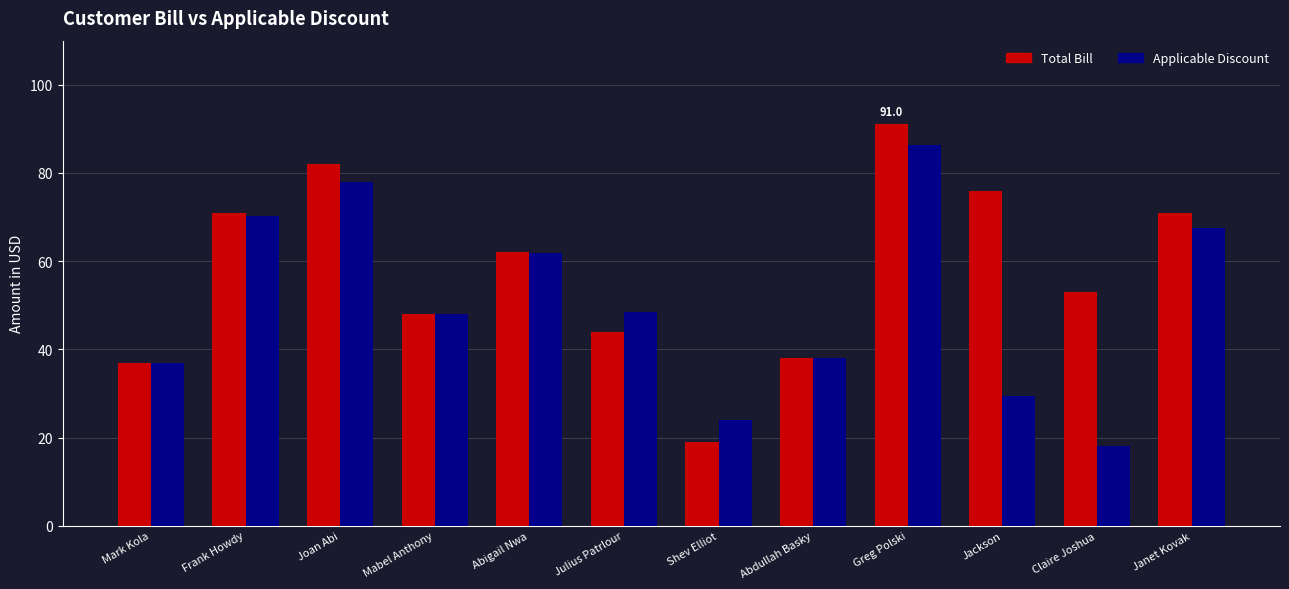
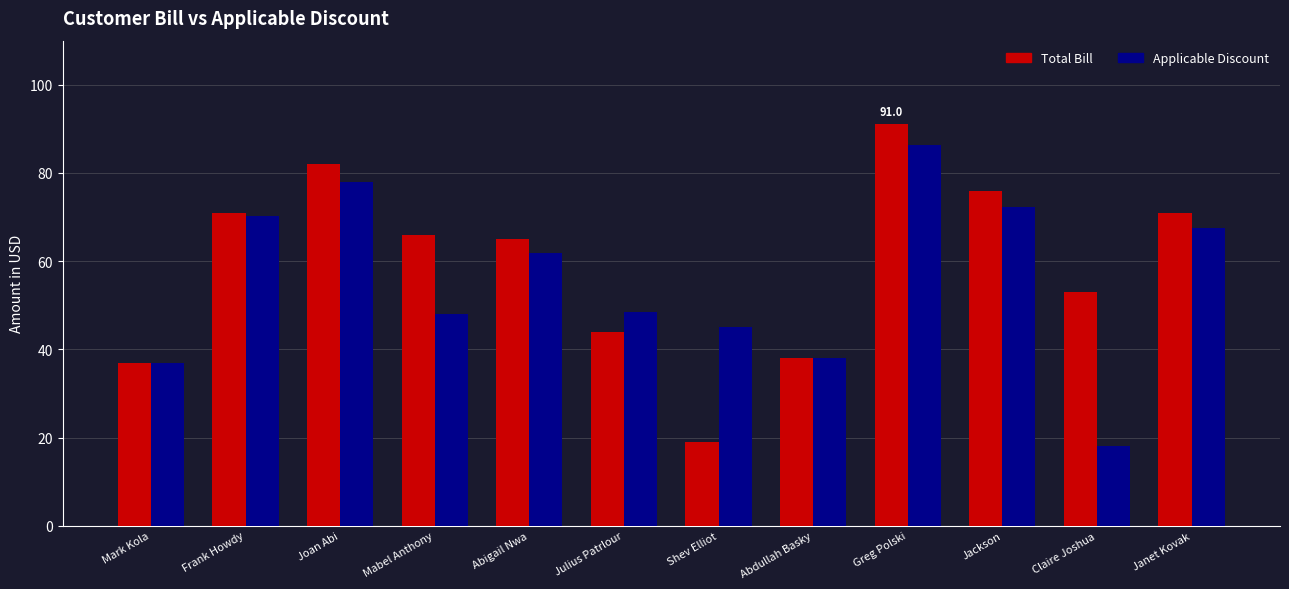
  {
    "Total Bill": {
      "Mark Kola": 37,
      "Frank Howdy": 71,
      "Joan Abi": 82,
-     "Mabel Anthony": 48,
-     "Abigail Nwa": 62,
+     "Mabel Anthony": 66,
+     "Abigail Nwa": 65,
      "Julius Patrlour": 44,
      "Shev Elliot": 19,
      "Abdullah Basky": 38,
      "Jackson": 76,
      "Claire Joshua": 53,
      "Janet Kovak": 71
    },
    "Applicable Discount": {
      "Mark Kola": 37,
      "Frank Howdy": 70,
      "Joan Abi": 78,
      "Mabel Anthony": 48,
      "Abigail Nwa": 62,
      "Julius Patrlour": 48,
-     "Shev Elliot": 24,
+     "Shev Elliot": 45,
      "Abdullah Basky": 38,
      "Greg Polski": 86,
-     "Jackson": 29,
+     "Jackson": 72,
      "Claire Joshua": 18,
      "Janet Kovak": 67
    }
  }
